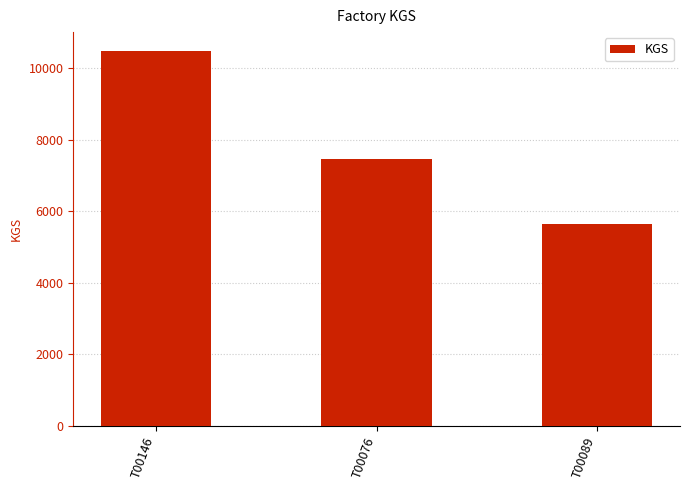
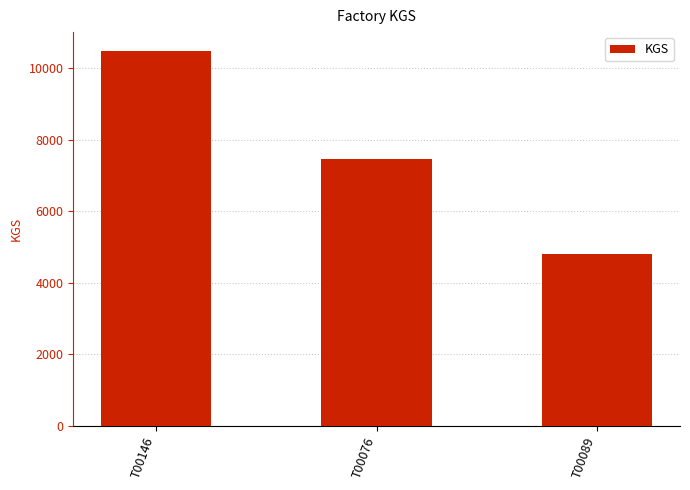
  {
    "T00146": 10500,
    "T00076": 7500,
-   "T00089": 5700
+   "T00089": 4800
  }
